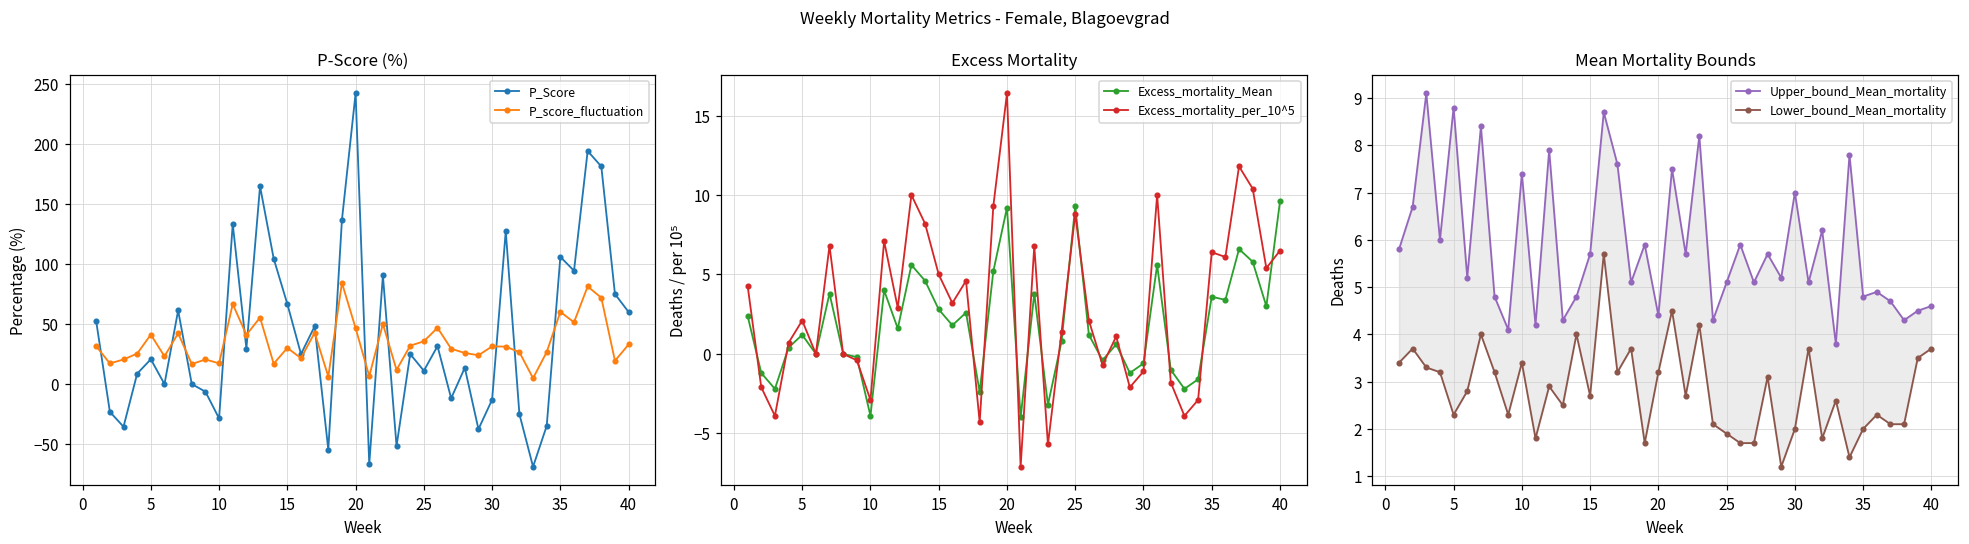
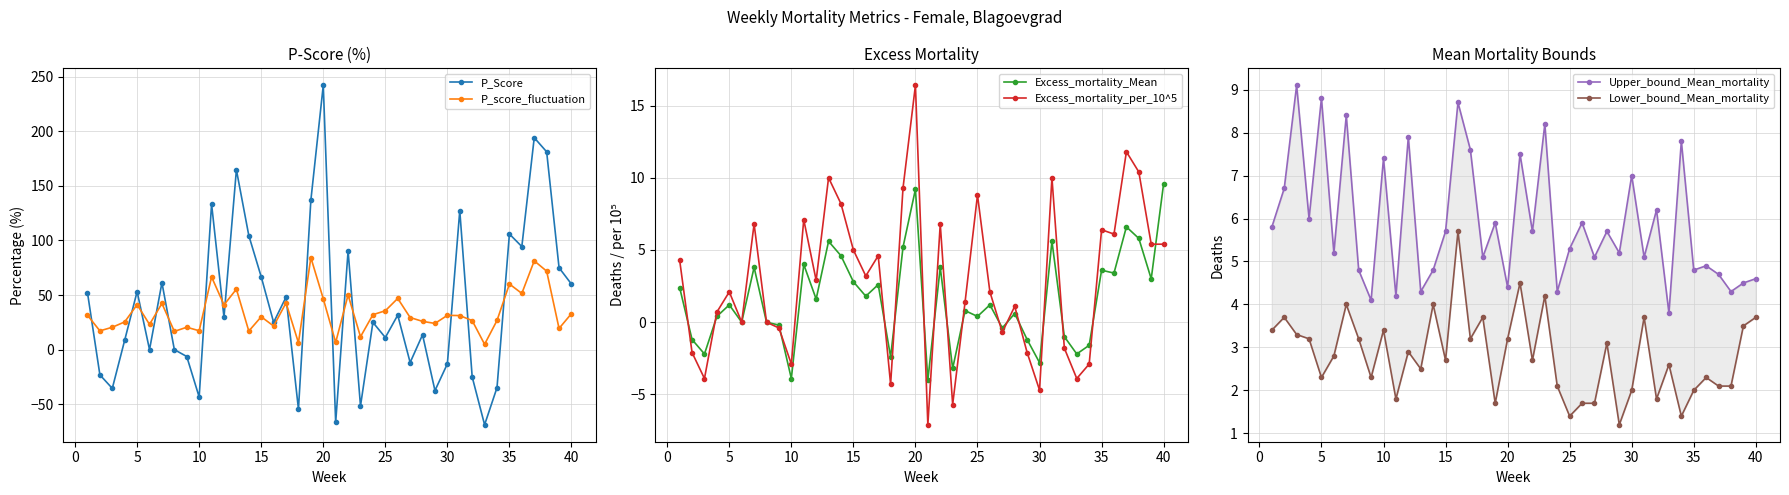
  {
    "P-Score (%)": {
      "P_Score": {
-       "5": 21,
-       "10": -29,
+       "5": 53,
+       "10": -43,
        "15": 67,
        "20": 242,
        "25": 11,
        "30": -13,
        "35": 106,
        "40": 60
      },
      "P_score_fluctuation": {
        "5": 41,
        "10": 17,
        "15": 30,
        "20": 47,
        "25": 36,
        "30": 31,
        "35": 60,
        "40": 33
      }
    },
    "Excess Mortality": {
      "Excess_mortality_Mean": {
        "5": 1.2,
        "10": -3.9,
        "15": 2.8,
        "20": 9.2,
-       "25": 9.3,
-       "30": -0.6,
+       "25": 0.4,
+       "30": -2.8,
        "35": 3.6,
        "40": 9.6
      },
      "Excess_mortality_per_10^5": {
        "5": 2.1,
        "10": -2.9,
        "15": 5.0,
        "20": 16.4,
        "25": 8.8,
-       "30": -1.1,
+       "30": -4.7,
        "35": 6.4,
-       "40": 6.5
+       "40": 5.4
      }
    },
    "Mean Mortality Bounds": {
      "Upper_bound_Mean_mortality": {
        "5": 8.8,
        "10": 7.4,
        "15": 5.7,
        "20": 4.4,
-       "25": 5.1,
+       "25": 5.3,
        "30": 7.0,
        "35": 4.8,
        "40": 4.6
      },
      "Lower_bound_Mean_mortality": {
        "5": 2.3,
        "10": 3.4,
        "15": 2.7,
        "20": 3.2,
-       "25": 1.9,
+       "25": 1.4,
        "30": 2.0,
        "35": 2.0,
        "40": 3.7
      }
    }
  }
